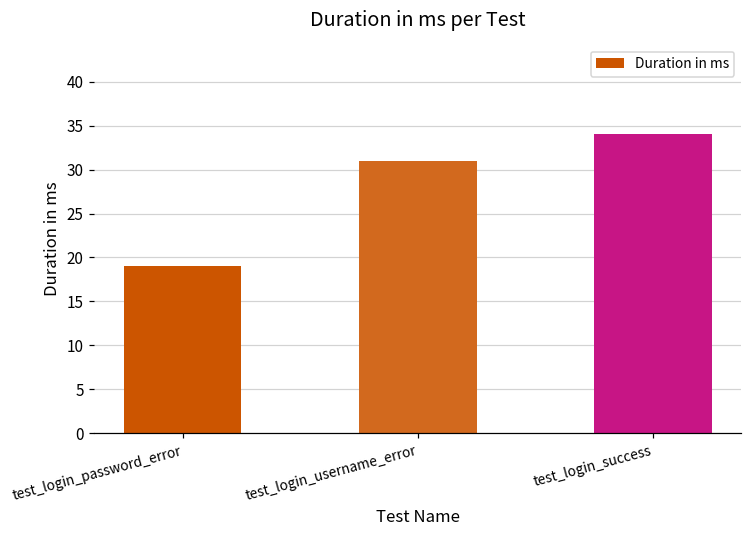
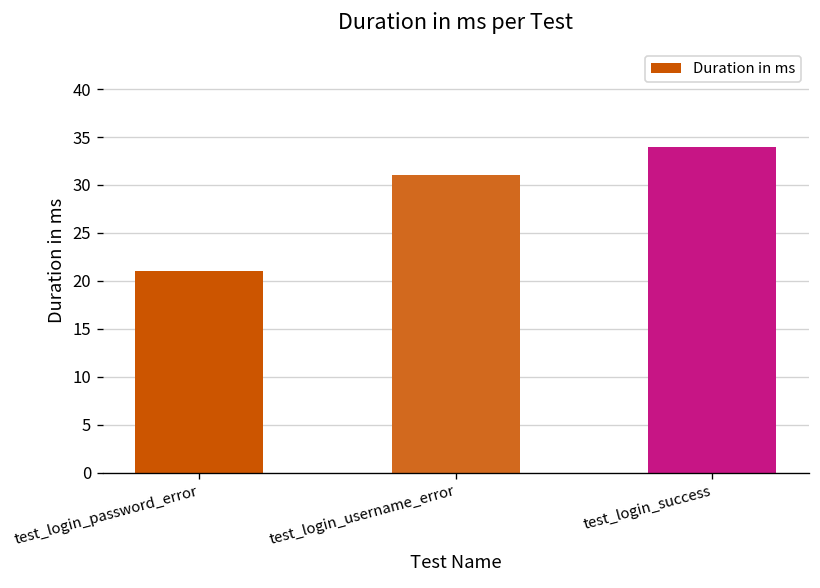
  {
-   "test_login_password_error": 19,
+   "test_login_password_error": 21,
    "test_login_username_error": 31,
    "test_login_success": 34
  }
